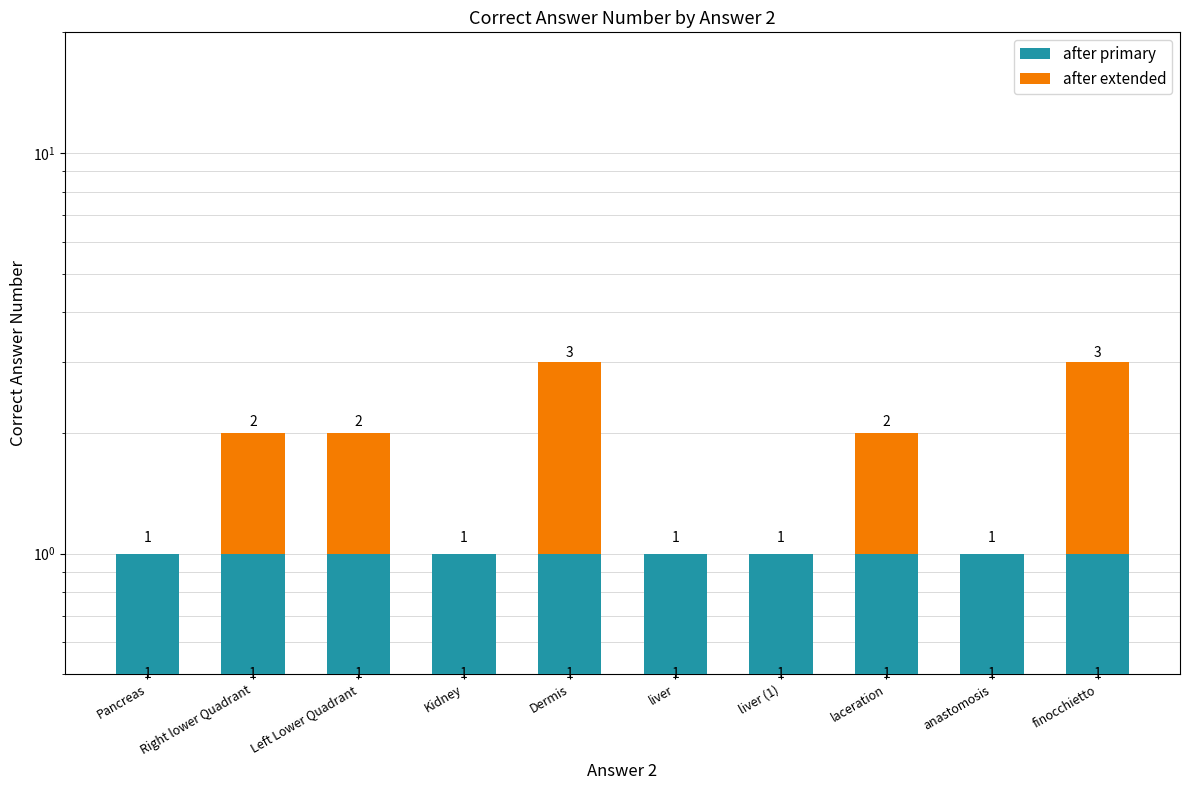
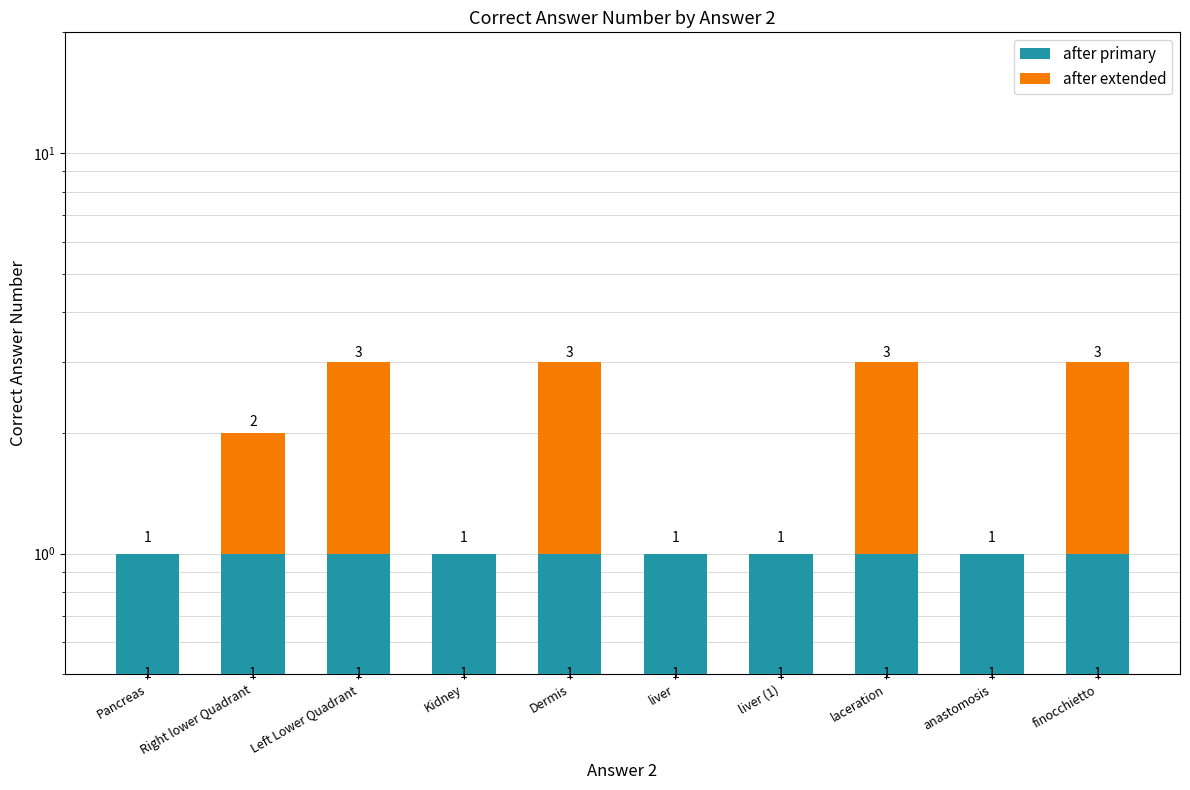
  {
    "after primary": {
      "Pancreas": 1,
      "Right lower Quadrant": 1,
      "Left Lower Quadrant": 1,
      "Kidney": 1,
      "Dermis": 1,
      "liver": 1,
      "liver (1)": 1,
      "laceration": 1,
      "anastomosis": 1,
      "finocchietto": 1
    },
    "after extended": {
-     "Left Lower Quadrant": 2,
-     "laceration": 2
+     "Left Lower Quadrant": 3,
+     "laceration": 3
    }
  }
